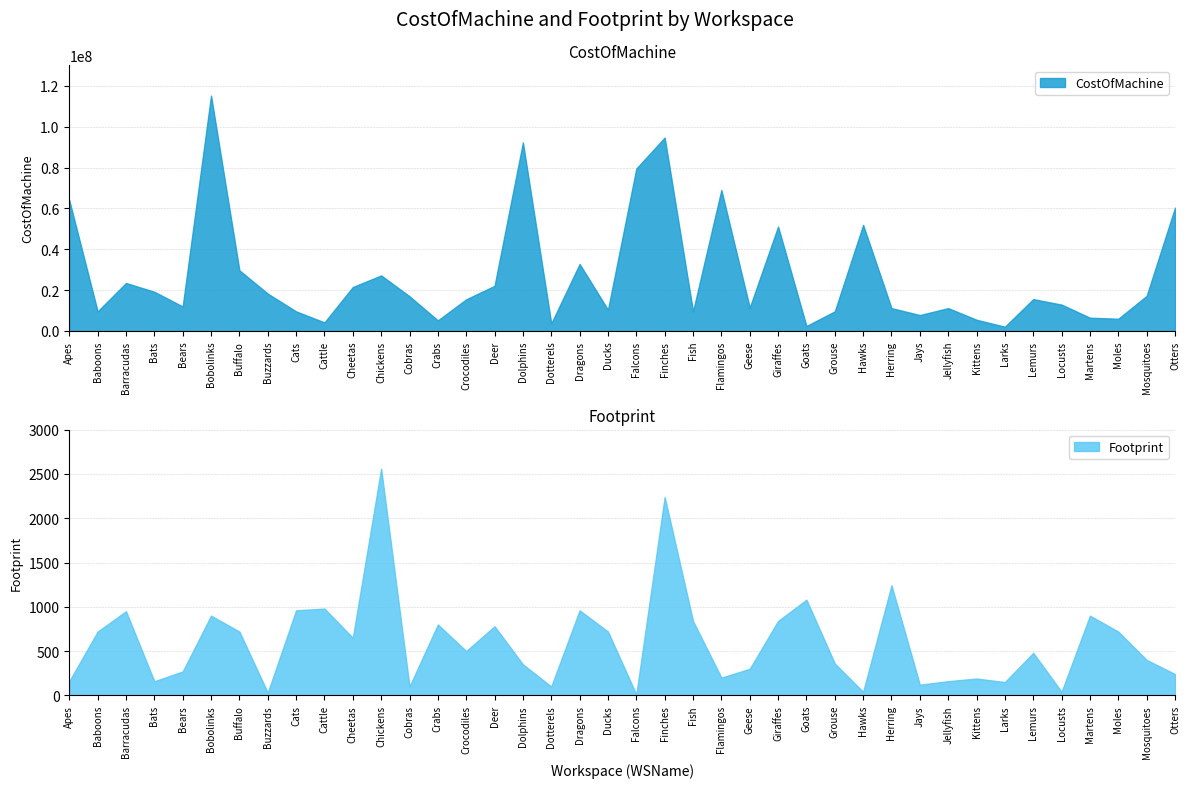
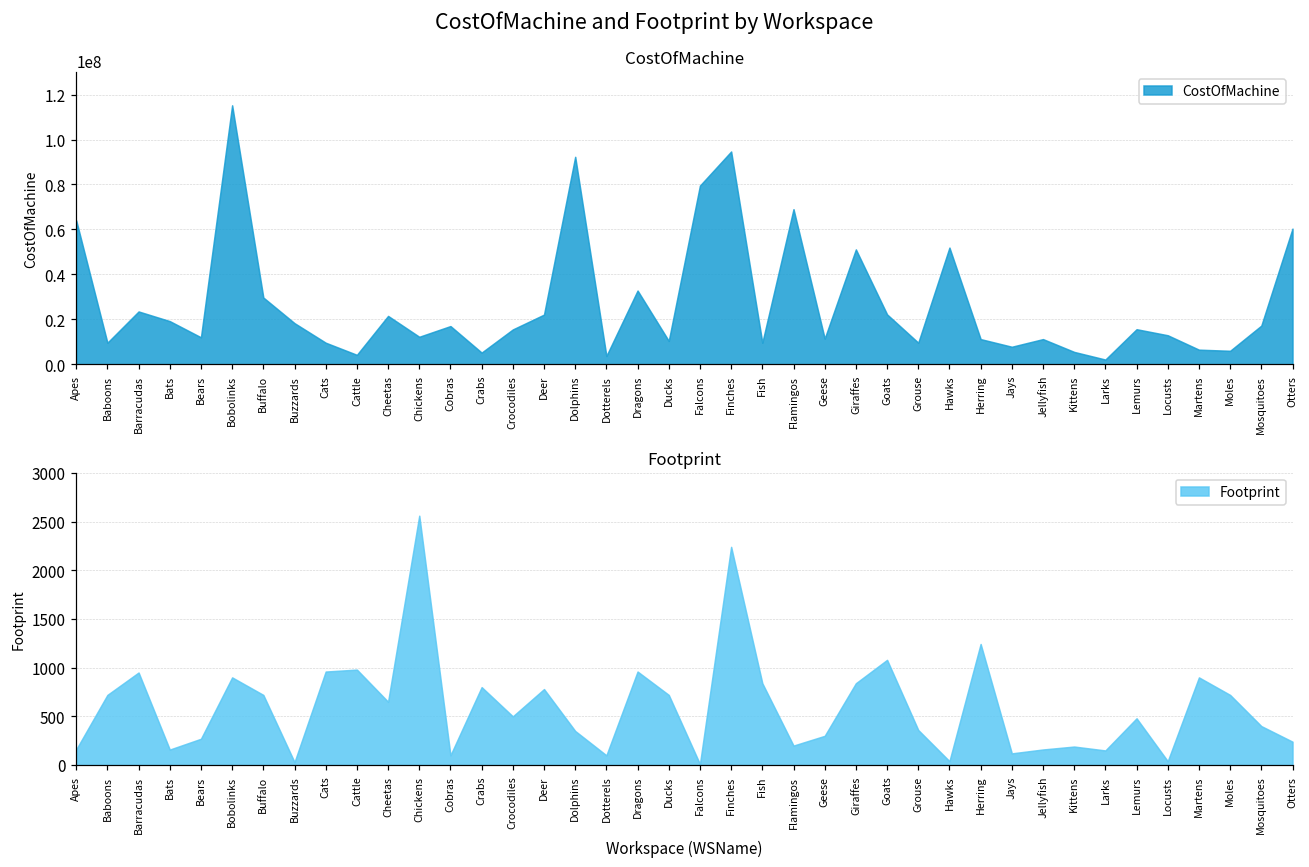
  {
    "CostOfMachine": {
      "Apes": 64000000,
      "Baboons": 10000000,
      "Barracudas": 24000000,
      "Bats": 19000000,
      "Bears": 12000000,
      "Bobolinks": 115000000,
      "Buffalo": 30000000,
      "Buzzards": 18000000,
      "Cats": 10000000,
      "Cattle": 4000000,
      "Cheetas": 22000000,
-     "Chickens": 27000000,
+     "Chickens": 12000000,
      "Cobras": 17000000,
      "Crabs": 5000000,
      "Crocodiles": 16000000,
      "Deer": 22000000,
      "Dolphins": 92000000,
      "Dotterels": 4000000,
      "Dragons": 33000000,
      "Ducks": 10000000,
      "Falcons": 80000000,
      "Finches": 95000000,
      "Fish": 10000000,
      "Flamingos": 69000000,
      "Geese": 11000000,
      "Giraffes": 51000000,
-     "Goats": 2000000,
+     "Goats": 22000000,
      "Grouse": 10000000,
      "Hawks": 52000000,
      "Herring": 11000000,
      "Jays": 8000000,
      "Jellyfish": 11000000,
      "Kittens": 6000000,
      "Larks": 2000000,
      "Lemurs": 16000000,
      "Locusts": 13000000,
      "Martens": 7000000,
      "Moles": 6000000,
      "Mosquitoes": 17000000,
      "Otters": 60000000
    },
    "Footprint": {
      "Apes": 200,
      "Baboons": 700,
      "Barracudas": 1000,
      "Bats": 200,
      "Bears": 300,
      "Bobolinks": 900,
      "Buffalo": 700,
      "Buzzards": 0,
      "Cats": 1000,
      "Cattle": 1000,
      "Cheetas": 700,
      "Chickens": 2600,
      "Cobras": 100,
      "Crabs": 800,
      "Crocodiles": 500,
      "Deer": 800,
      "Dolphins": 400,
      "Dotterels": 100,
      "Dragons": 1000,
      "Ducks": 700,
      "Finches": 2200,
      "Fish": 800,
      "Flamingos": 200,
      "Geese": 300,
      "Giraffes": 800,
      "Goats": 1100,
      "Grouse": 400,
      "Hawks": 0,
      "Herring": 1200,
      "Jays": 100,
      "Jellyfish": 200,
      "Kittens": 200,
      "Larks": 200,
      "Lemurs": 500,
      "Locusts": 0,
      "Martens": 900,
      "Moles": 700,
      "Mosquitoes": 400,
      "Otters": 200
    }
  }
